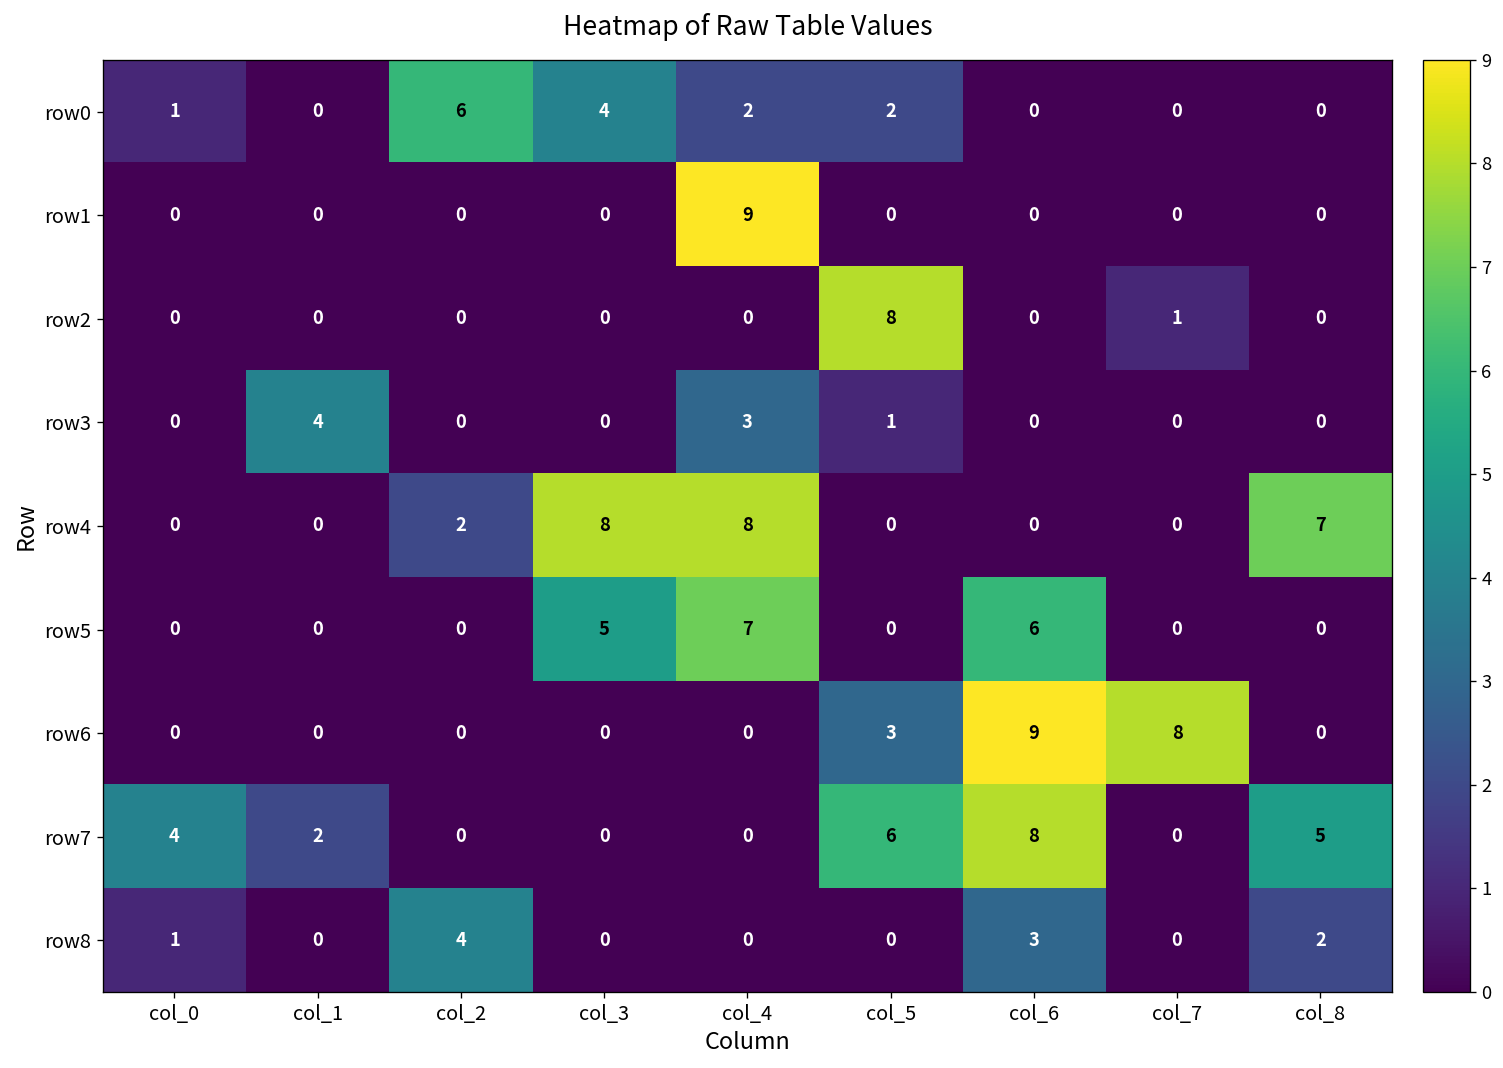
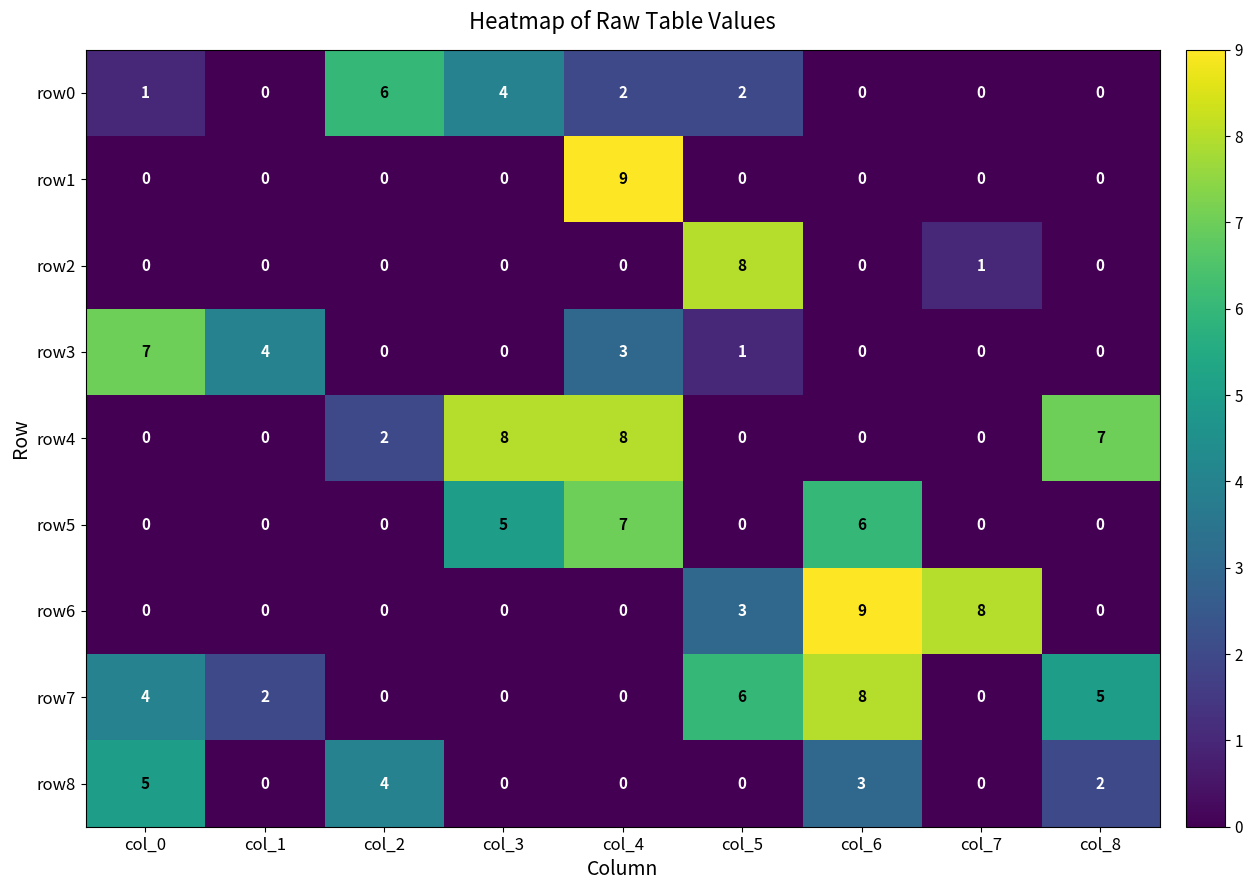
  {
    "row0": {
      "col_0": 1,
      "col_1": 0,
      "col_2": 6,
      "col_3": 4,
      "col_4": 2,
      "col_5": 2,
      "col_6": 0,
      "col_7": 0,
      "col_8": 0
    },
    "row1": {
      "col_0": 0,
      "col_1": 0,
      "col_2": 0,
      "col_3": 0,
      "col_4": 9,
      "col_5": 0,
      "col_6": 0,
      "col_7": 0,
      "col_8": 0
    },
    "row2": {
      "col_0": 0,
      "col_1": 0,
      "col_2": 0,
      "col_3": 0,
      "col_4": 0,
      "col_5": 8,
      "col_6": 0,
      "col_7": 1,
      "col_8": 0
    },
    "row3": {
-     "col_0": 0,
+     "col_0": 7,
      "col_1": 4,
      "col_2": 0,
      "col_3": 0,
      "col_4": 3,
      "col_5": 1,
      "col_6": 0,
      "col_7": 0,
      "col_8": 0
    },
    "row4": {
      "col_0": 0,
      "col_1": 0,
      "col_2": 2,
      "col_3": 8,
      "col_4": 8,
      "col_5": 0,
      "col_6": 0,
      "col_7": 0,
      "col_8": 7
    },
    "row5": {
      "col_0": 0,
      "col_1": 0,
      "col_2": 0,
      "col_3": 5,
      "col_4": 7,
      "col_5": 0,
      "col_6": 6,
      "col_7": 0,
      "col_8": 0
    },
    "row6": {
      "col_0": 0,
      "col_1": 0,
      "col_2": 0,
      "col_3": 0,
      "col_4": 0,
      "col_5": 3,
      "col_6": 9,
      "col_7": 8,
      "col_8": 0
    },
    "row7": {
      "col_0": 4,
      "col_1": 2,
      "col_2": 0,
      "col_3": 0,
      "col_4": 0,
      "col_5": 6,
      "col_6": 8,
      "col_7": 0,
      "col_8": 5
    },
    "row8": {
-     "col_0": 1,
+     "col_0": 5,
      "col_1": 0,
      "col_2": 4,
      "col_3": 0,
      "col_4": 0,
      "col_5": 0,
      "col_6": 3,
      "col_7": 0,
      "col_8": 2
    }
  }
